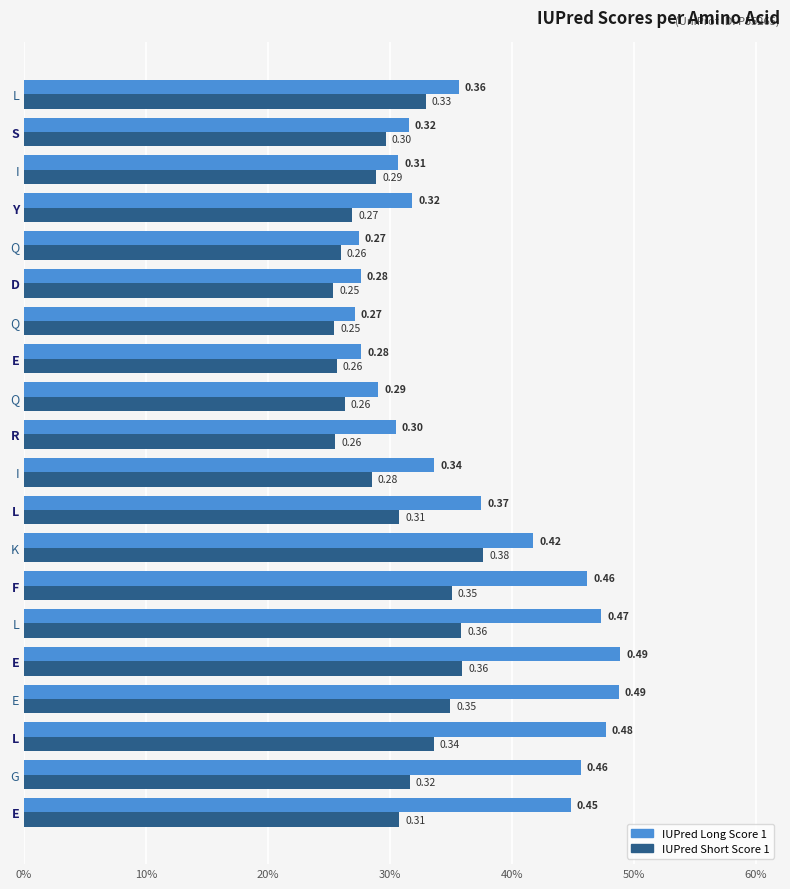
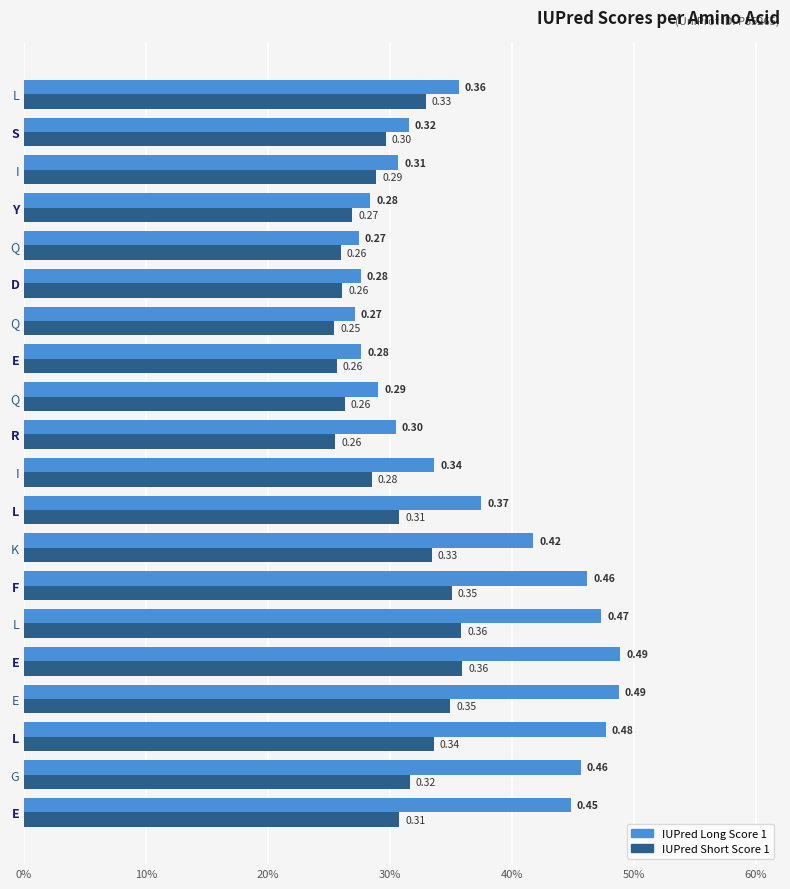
  {
    "IUPred Long Score 1": {
      "S": 0.32,
-     "Y": 0.32,
+     "Y": 0.28,
      "D": 0.28,
      "R": 0.30,
      "K": 0.42,
      "F": 0.46,
      "G": 0.46
    },
    "IUPred Short Score 1": {
      "S": 0.30,
      "Y": 0.27,
-     "D": 0.25,
+     "D": 0.26,
      "R": 0.26,
-     "K": 0.38,
+     "K": 0.33,
      "F": 0.35,
      "G": 0.32
    }
  }
